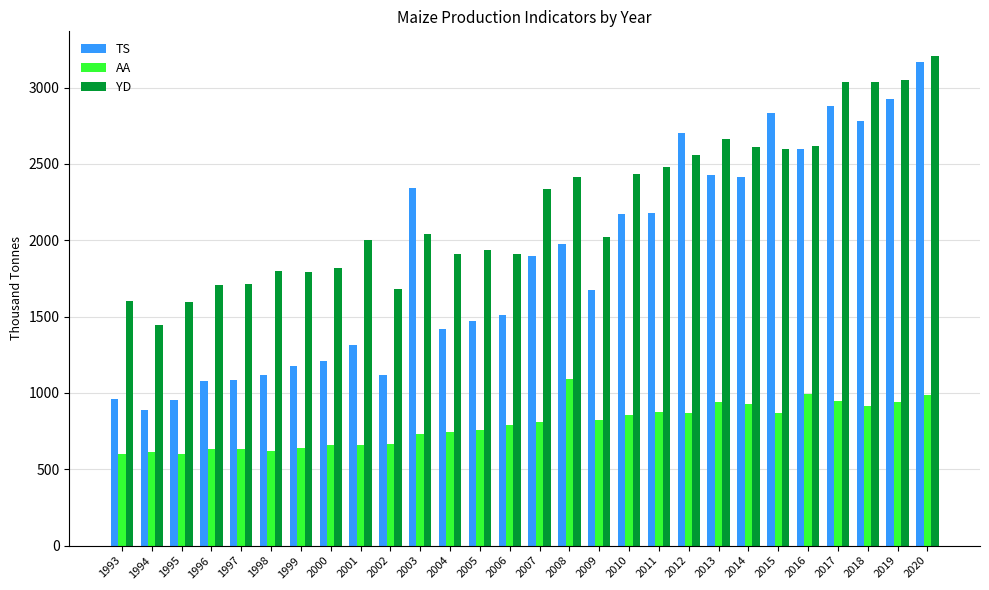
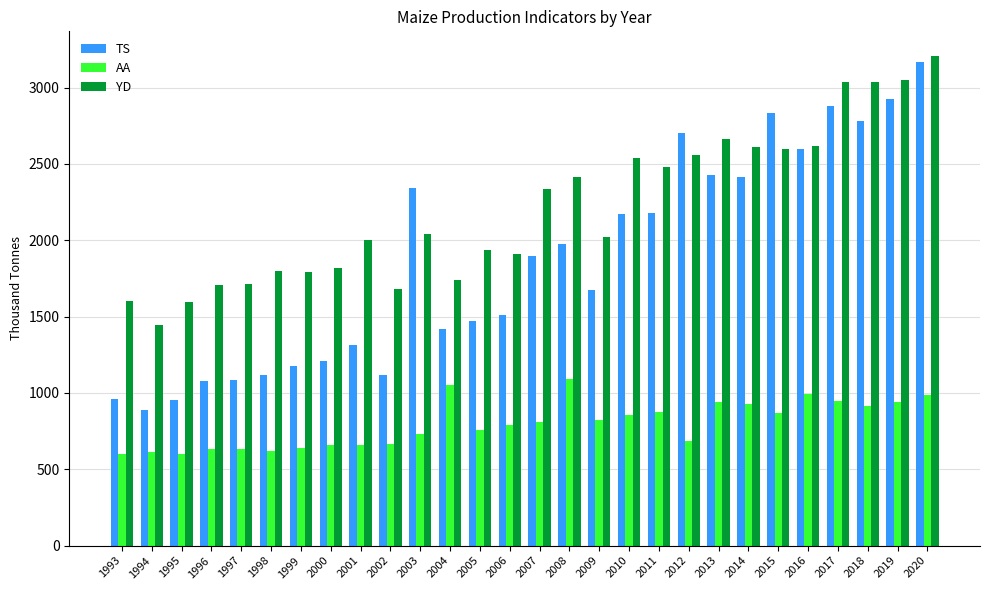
  {
    "TS": {
      "1993": 960,
      "1994": 890,
      "1995": 950,
      "1996": 1080,
      "1997": 1080,
      "1998": 1120,
      "1999": 1180,
      "2000": 1210,
      "2001": 1320,
      "2002": 1120,
      "2003": 2340,
      "2004": 1420,
      "2005": 1470,
      "2006": 1510,
      "2007": 1900,
      "2008": 1970,
      "2009": 1670,
      "2010": 2170,
      "2011": 2180,
      "2012": 2700,
      "2013": 2430,
      "2014": 2420,
      "2015": 2840,
      "2016": 2600,
      "2017": 2880,
      "2018": 2780,
      "2019": 2920,
      "2020": 3170
    },
    "AA": {
      "1993": 600,
      "1994": 610,
      "1995": 600,
      "1996": 630,
      "1997": 630,
      "1998": 620,
      "1999": 640,
      "2000": 660,
      "2001": 660,
      "2002": 660,
      "2003": 730,
-     "2004": 740,
+     "2004": 1050,
      "2005": 760,
      "2006": 790,
      "2007": 810,
      "2008": 1090,
      "2009": 830,
      "2010": 860,
      "2011": 880,
-     "2012": 870,
+     "2012": 680,
      "2013": 940,
      "2014": 930,
      "2015": 870,
      "2016": 990,
      "2017": 950,
      "2018": 910,
      "2019": 940,
      "2020": 990
    },
    "YD": {
      "1993": 1600,
      "1994": 1450,
      "1995": 1590,
      "1996": 1710,
      "1997": 1710,
      "1998": 1800,
      "1999": 1790,
      "2000": 1820,
      "2001": 2000,
      "2002": 1680,
      "2003": 2040,
-     "2004": 1910,
+     "2004": 1740,
      "2005": 1940,
      "2006": 1910,
      "2007": 2340,
      "2008": 2410,
      "2009": 2020,
-     "2010": 2440,
+     "2010": 2540,
      "2011": 2480,
      "2012": 2560,
      "2013": 2660,
      "2014": 2610,
      "2015": 2600,
      "2016": 2620,
      "2017": 3040,
      "2018": 3040,
      "2019": 3050,
      "2020": 3210
    }
  }
